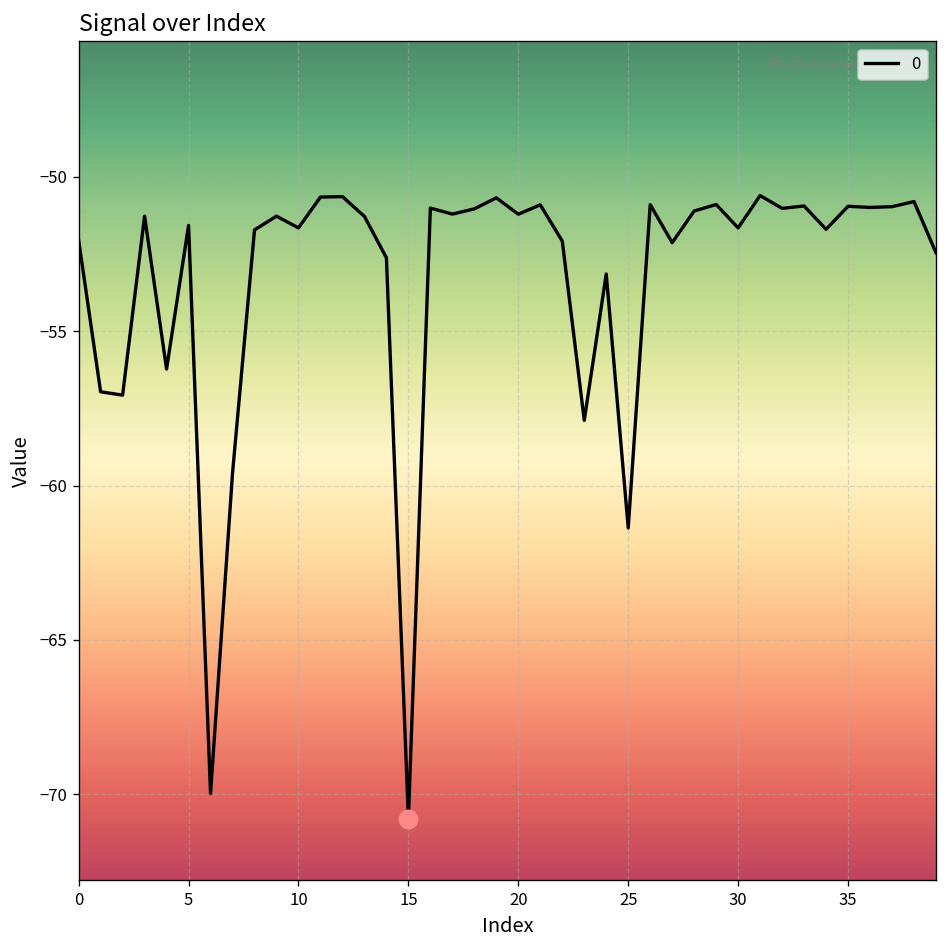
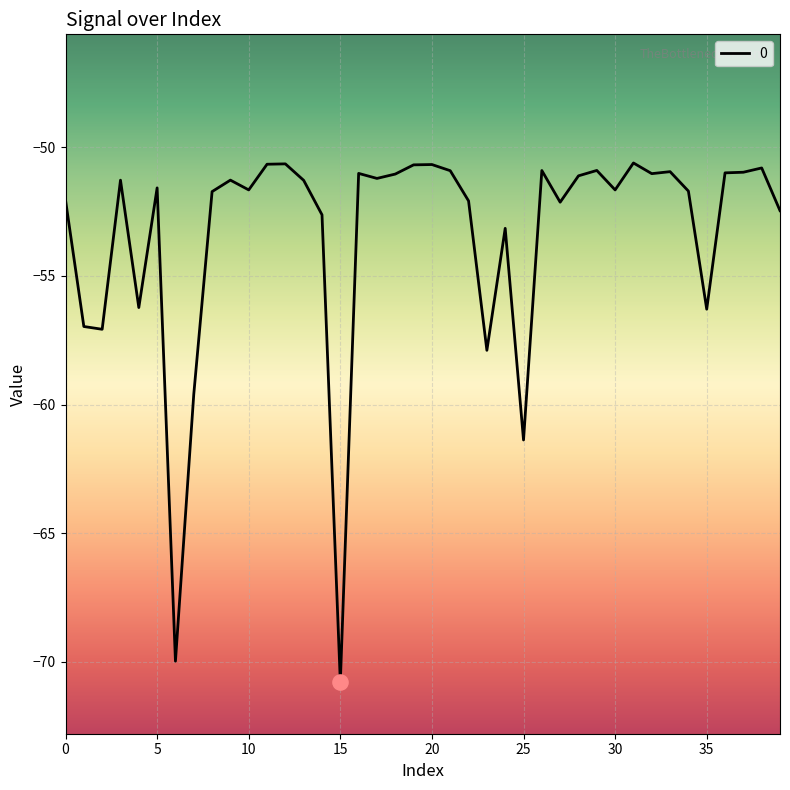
  {
    "0": {
      "0": -52.1,
      "5": -51.6,
      "10": -51.7,
-     "20": -51.2,
+     "20": -50.7,
      "25": -61.4,
      "30": -51.7,
-     "35": -51.0
+     "35": -56.3
    }
  }
